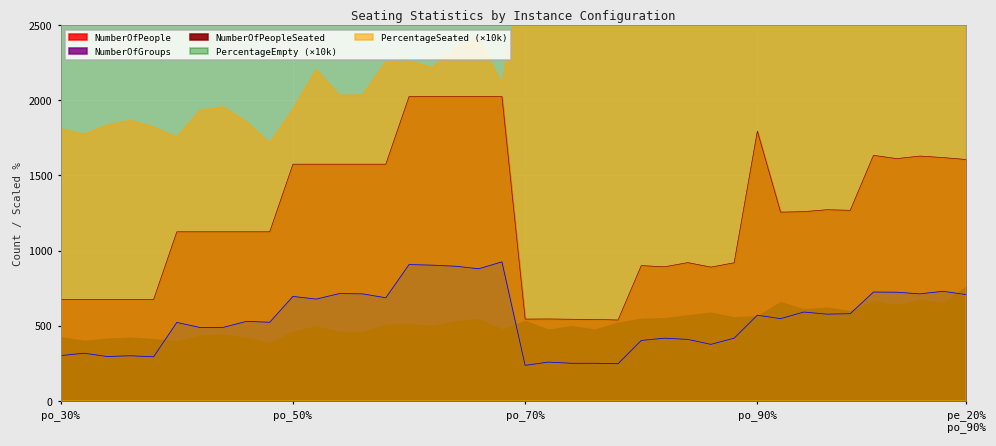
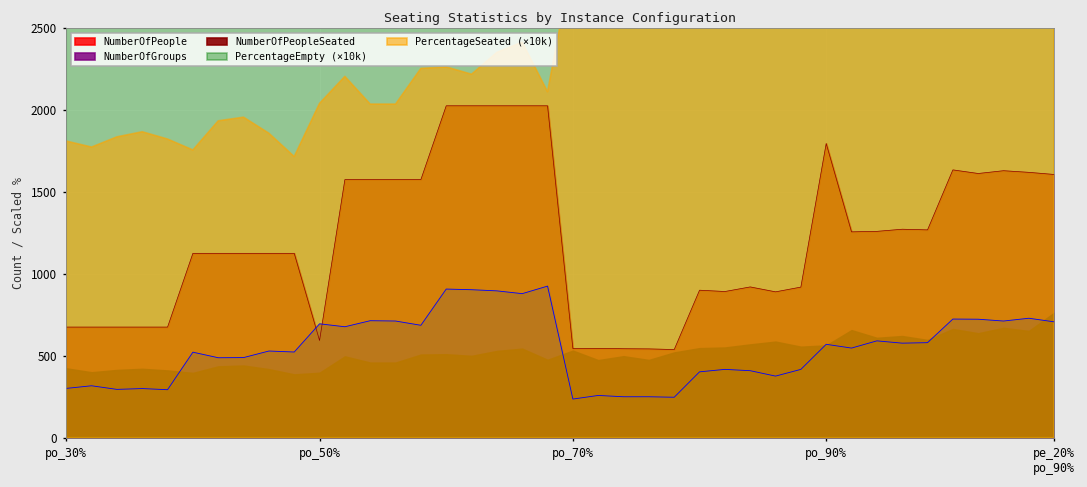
  {
    "NumberOfPeople": {
      "po_30%": 680,
-     "po_50%": 1580,
+     "po_50%": 590,
      "po_90%": 1800,
      "pe_20% po_90%": 1610
    },
    "NumberOfGroups": {
      "po_30%": 300,
      "po_50%": 700,
      "po_70%": 240,
      "pe_20% po_90%": 710
    },
    "NumberOfPeopleSeated": {
      "po_30%": 420,
-     "po_50%": 460,
+     "po_50%": 400,
      "pe_20% po_90%": 760
    },
    "PercentageSeated (×10k)": {
      "po_30%": 1810,
-     "po_50%": 1940
+     "po_50%": 2040
    }
  }
